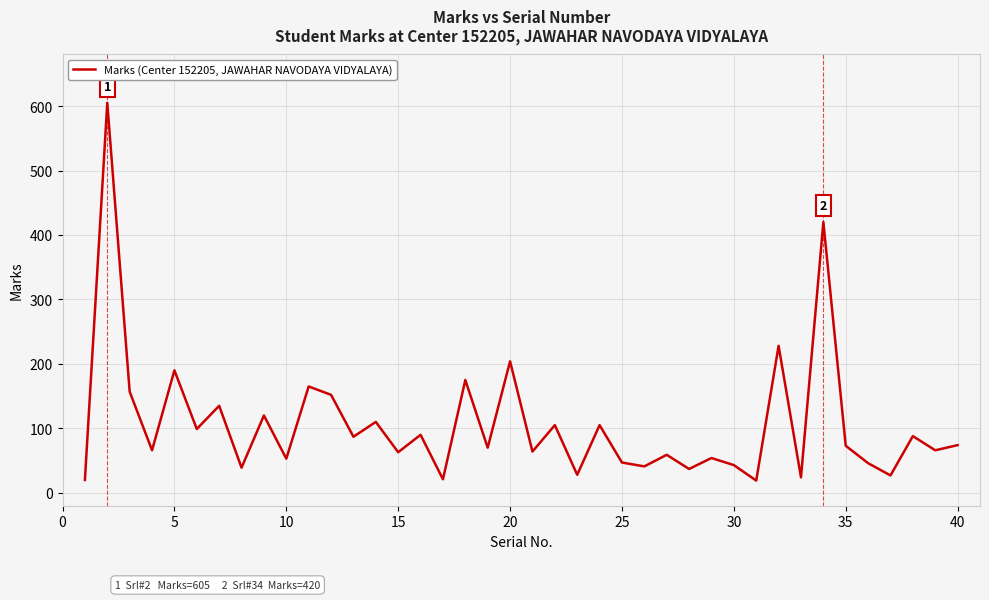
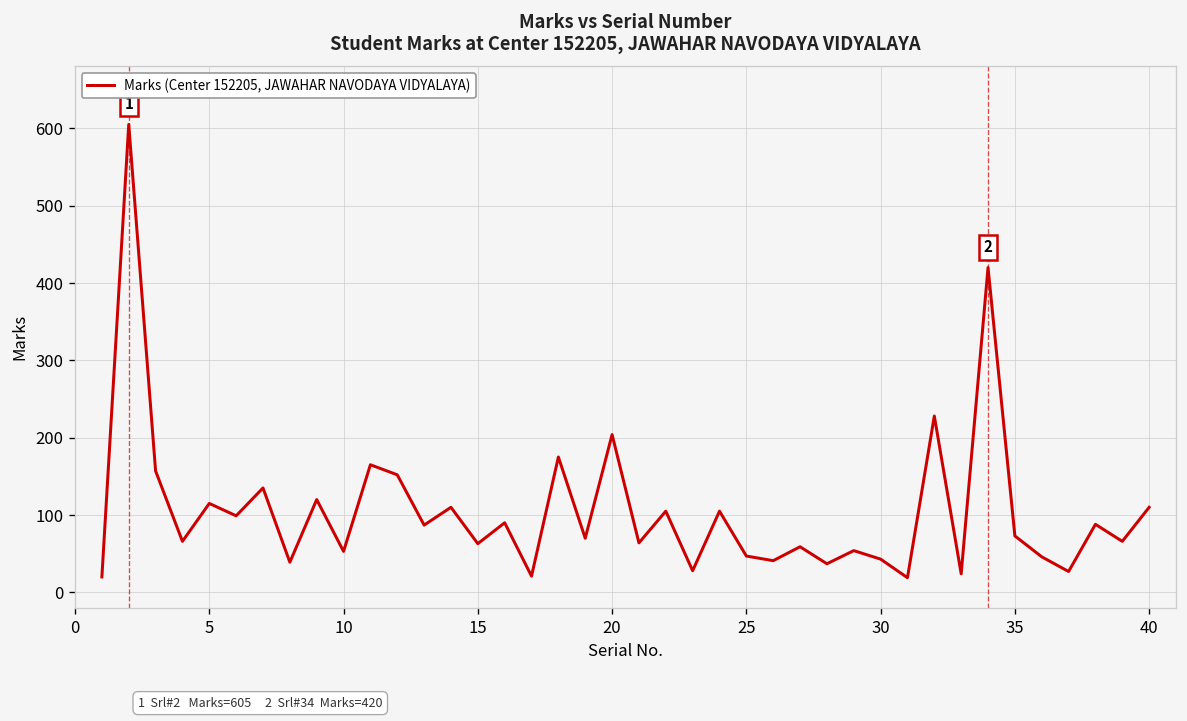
  {
-   "5": 190,
+   "5": 120,
    "10": 50,
    "15": 60,
    "20": 200,
    "25": 50,
    "30": 40,
    "35": 70,
-   "40": 70
+   "40": 110
  }
